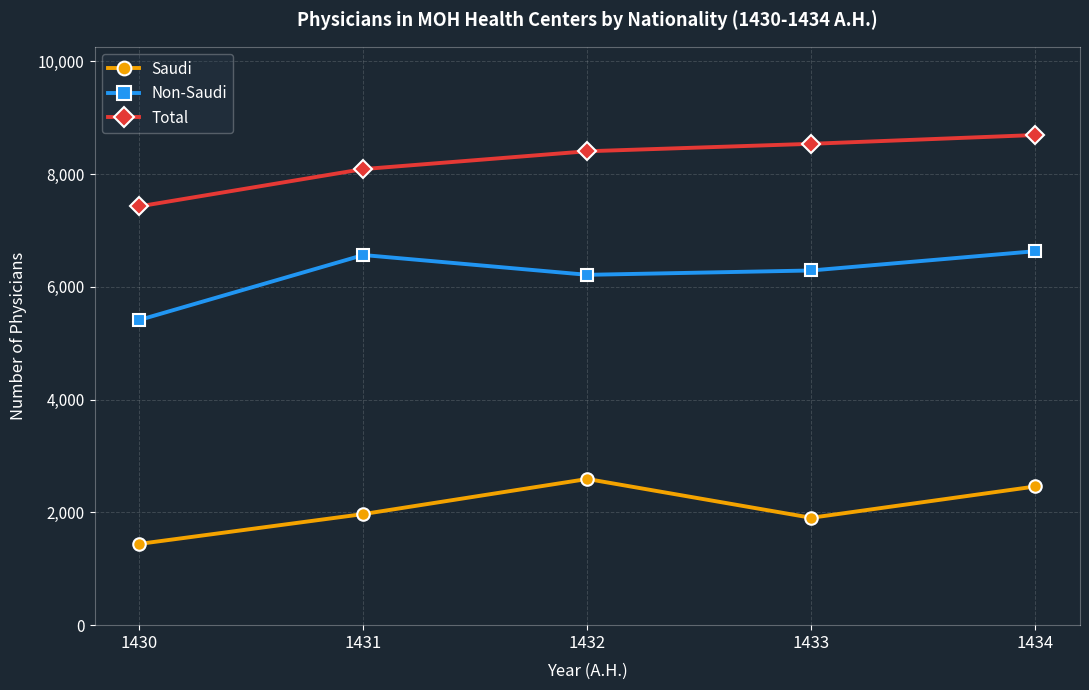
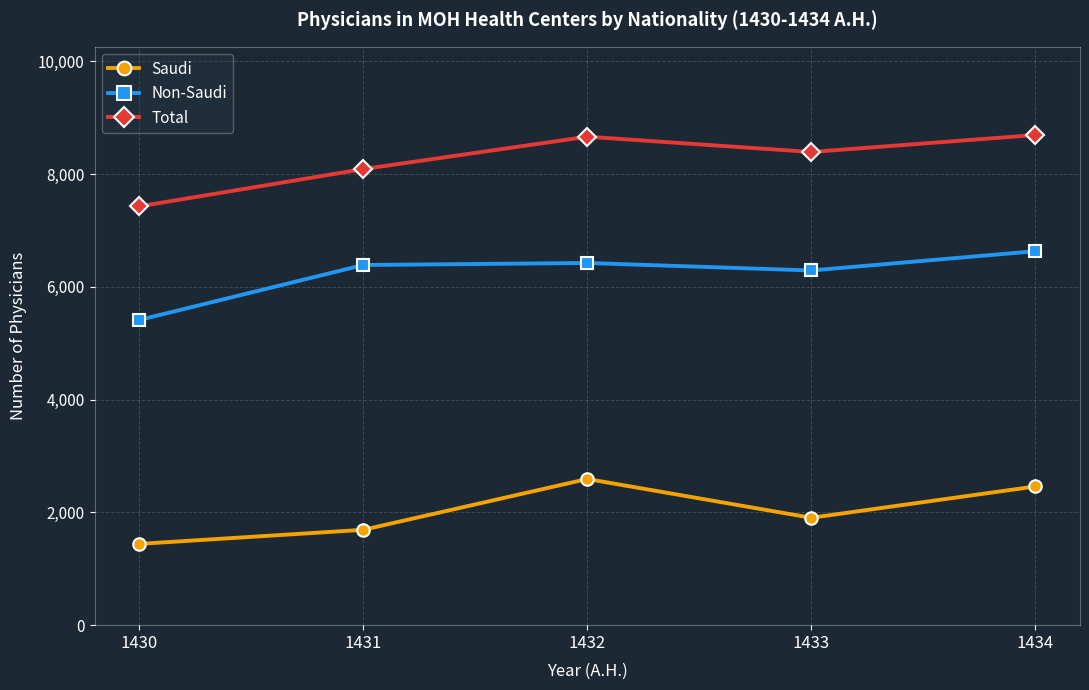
  {
    "Saudi": {
      "1430": "1,400",
-     "1431": "2,000",
+     "1431": "1,700",
      "1432": "2,600",
      "1433": "1,900",
      "1434": "2,500"
    },
    "Non-Saudi": {
      "1430": "5,400",
-     "1431": "6,600",
-     "1432": "6,200",
+     "1431": "6,400",
+     "1432": "6,400",
      "1433": "6,300",
      "1434": "6,600"
    },
    "Total": {
      "1430": "7,400",
      "1431": "8,100",
-     "1432": "8,400",
-     "1433": "8,500",
+     "1432": "8,700",
+     "1433": "8,400",
      "1434": "8,700"
    }
  }
